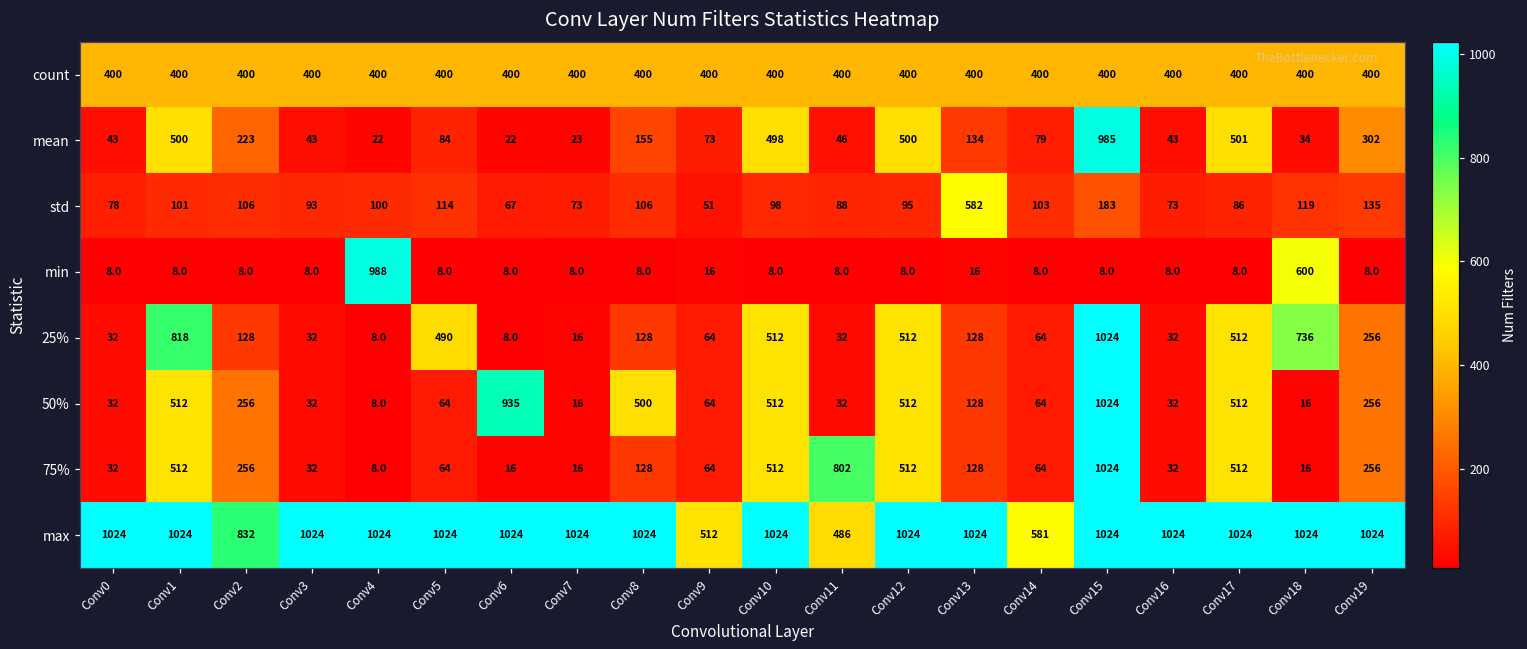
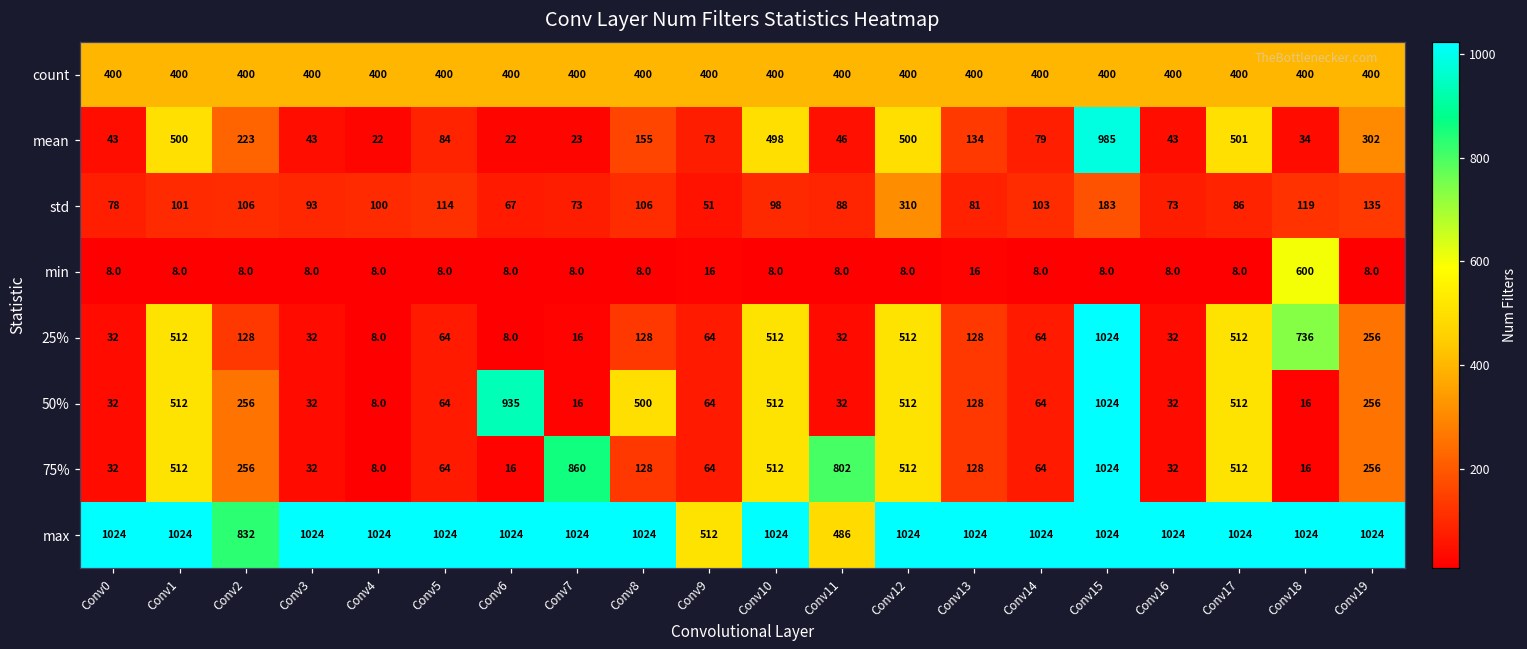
  {
    "count": {
      "Conv0": 400,
      "Conv1": 400,
      "Conv2": 400,
      "Conv3": 400,
      "Conv4": 400,
      "Conv5": 400,
      "Conv6": 400,
      "Conv7": 400,
      "Conv8": 400,
      "Conv9": 400,
      "Conv10": 400,
      "Conv11": 400,
      "Conv12": 400,
      "Conv13": 400,
      "Conv14": 400,
      "Conv15": 400,
      "Conv16": 400,
      "Conv17": 400,
      "Conv19": 400
    },
    "mean": {
      "Conv0": 43,
      "Conv1": 500,
      "Conv2": 223,
      "Conv3": 43,
      "Conv4": 22,
      "Conv5": 84,
      "Conv6": 22,
      "Conv7": 23,
      "Conv8": 155,
      "Conv9": 73,
      "Conv10": 498,
      "Conv11": 46,
      "Conv12": 500,
      "Conv13": 134,
      "Conv14": 79,
      "Conv15": 985,
      "Conv16": 43,
      "Conv17": 501,
      "Conv18": 34,
      "Conv19": 302
    },
    "std": {
      "Conv0": 78,
      "Conv1": 101,
      "Conv2": 106,
      "Conv3": 93,
      "Conv4": 100,
      "Conv5": 114,
      "Conv6": 67,
      "Conv7": 73,
      "Conv8": 106,
      "Conv9": 51,
      "Conv10": 98,
      "Conv11": 88,
-     "Conv12": 95,
-     "Conv13": 582,
+     "Conv12": 310,
+     "Conv13": 81,
      "Conv14": 103,
      "Conv15": 183,
      "Conv16": 73,
      "Conv17": 86,
      "Conv18": 119,
      "Conv19": 135
    },
    "min": {
      "Conv0": 8.0,
      "Conv1": 8.0,
      "Conv2": 8.0,
      "Conv3": 8.0,
-     "Conv4": 988,
+     "Conv4": 8.0,
      "Conv5": 8.0,
      "Conv6": 8.0,
      "Conv7": 8.0,
      "Conv8": 8.0,
      "Conv9": 16,
      "Conv10": 8.0,
      "Conv11": 8.0,
      "Conv12": 8.0,
      "Conv13": 16,
      "Conv14": 8.0,
      "Conv15": 8.0,
      "Conv16": 8.0,
      "Conv17": 8.0,
      "Conv18": 600,
      "Conv19": 8.0
    },
    "25%": {
      "Conv0": 32,
-     "Conv1": 818,
+     "Conv1": 512,
      "Conv2": 128,
      "Conv3": 32,
      "Conv4": 8.0,
-     "Conv5": 490,
+     "Conv5": 64,
      "Conv6": 8.0,
      "Conv7": 16,
      "Conv8": 128,
      "Conv9": 64,
      "Conv10": 512,
      "Conv11": 32,
      "Conv12": 512,
      "Conv13": 128,
      "Conv14": 64,
      "Conv15": 1024,
      "Conv16": 32,
      "Conv17": 512,
      "Conv18": 736,
      "Conv19": 256
    },
    "50%": {
      "Conv0": 32,
      "Conv1": 512,
      "Conv2": 256,
      "Conv3": 32,
      "Conv4": 8.0,
      "Conv5": 64,
      "Conv6": 935,
      "Conv7": 16,
      "Conv8": 500,
      "Conv9": 64,
      "Conv10": 512,
      "Conv11": 32,
      "Conv12": 512,
      "Conv13": 128,
      "Conv14": 64,
      "Conv15": 1024,
      "Conv16": 32,
      "Conv17": 512,
      "Conv18": 16,
      "Conv19": 256
    },
    "75%": {
      "Conv0": 32,
      "Conv1": 512,
      "Conv2": 256,
      "Conv3": 32,
      "Conv4": 8.0,
      "Conv5": 64,
      "Conv6": 16,
-     "Conv7": 16,
+     "Conv7": 860,
      "Conv8": 128,
      "Conv9": 64,
      "Conv10": 512,
      "Conv11": 802,
      "Conv12": 512,
      "Conv13": 128,
      "Conv14": 64,
      "Conv15": 1024,
      "Conv16": 32,
      "Conv17": 512,
      "Conv18": 16,
      "Conv19": 256
    },
    "max": {
      "Conv0": 1024,
      "Conv1": 1024,
      "Conv2": 832,
      "Conv3": 1024,
      "Conv4": 1024,
      "Conv5": 1024,
      "Conv6": 1024,
      "Conv7": 1024,
      "Conv8": 1024,
      "Conv9": 512,
      "Conv10": 1024,
      "Conv11": 486,
      "Conv12": 1024,
      "Conv13": 1024,
-     "Conv14": 581,
+     "Conv14": 1024,
      "Conv15": 1024,
      "Conv16": 1024,
      "Conv17": 1024,
      "Conv18": 1024,
      "Conv19": 1024
    }
  }
